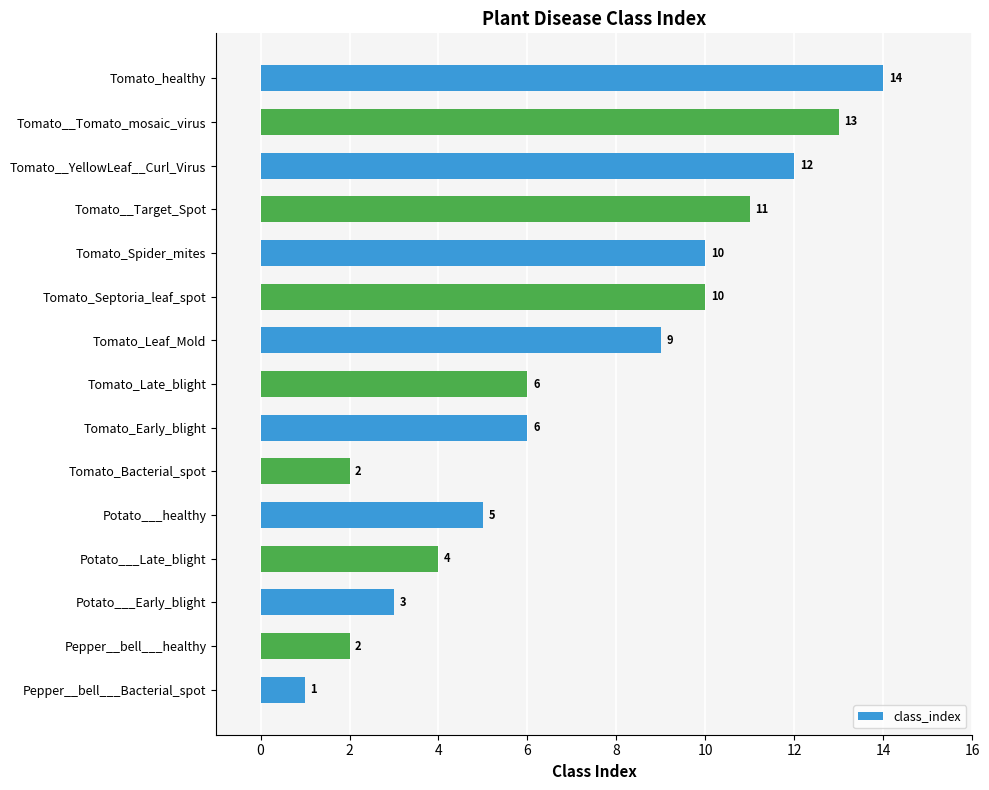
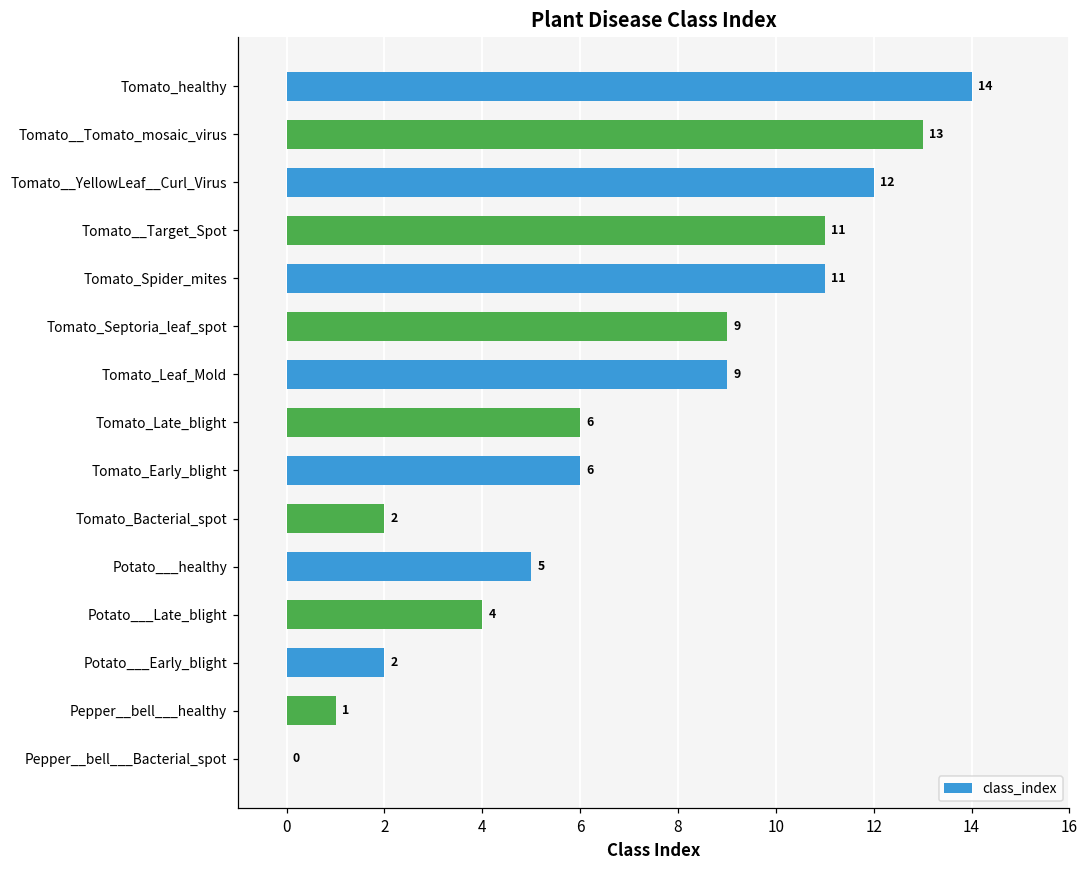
  {
    "Tomato_healthy": 14,
    "Tomato__Tomato_mosaic_virus": 13,
    "Tomato__YellowLeaf__Curl_Virus": 12,
    "Tomato__Target_Spot": 11,
-   "Tomato_Spider_mites": 10,
-   "Tomato_Septoria_leaf_spot": 10,
+   "Tomato_Spider_mites": 11,
+   "Tomato_Septoria_leaf_spot": 9,
    "Tomato_Leaf_Mold": 9,
    "Tomato_Late_blight": 6,
    "Tomato_Early_blight": 6,
    "Tomato_Bacterial_spot": 2,
    "Potato___healthy": 5,
    "Potato___Late_blight": 4,
-   "Potato___Early_blight": 3,
-   "Pepper__bell___healthy": 2,
-   "Pepper__bell___Bacterial_spot": 1
+   "Potato___Early_blight": 2,
+   "Pepper__bell___healthy": 1,
+   "Pepper__bell___Bacterial_spot": 0
  }
